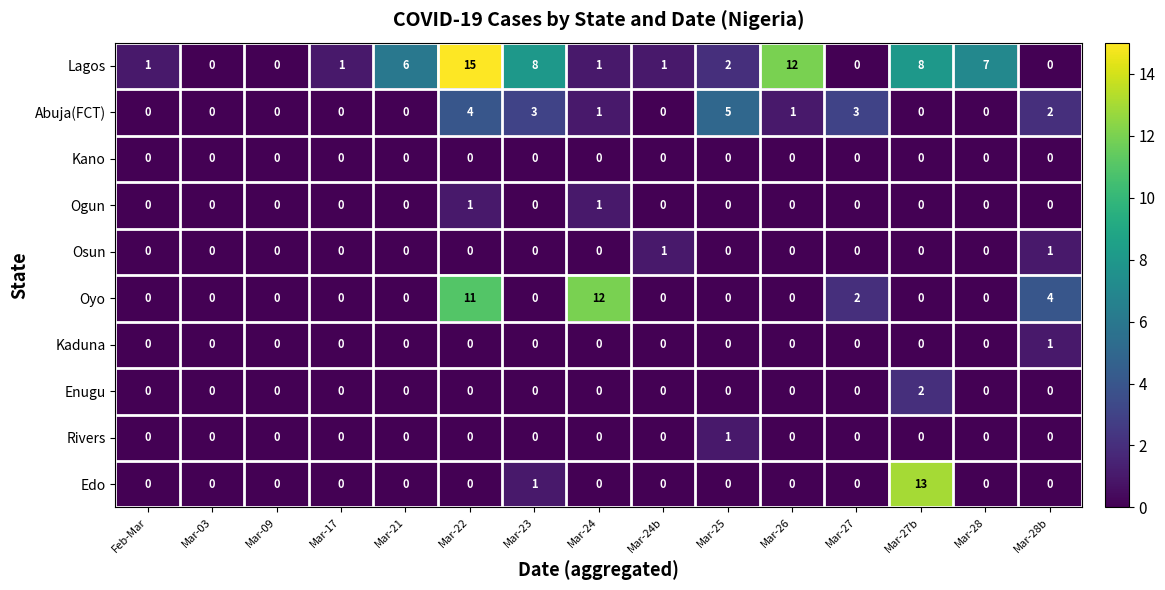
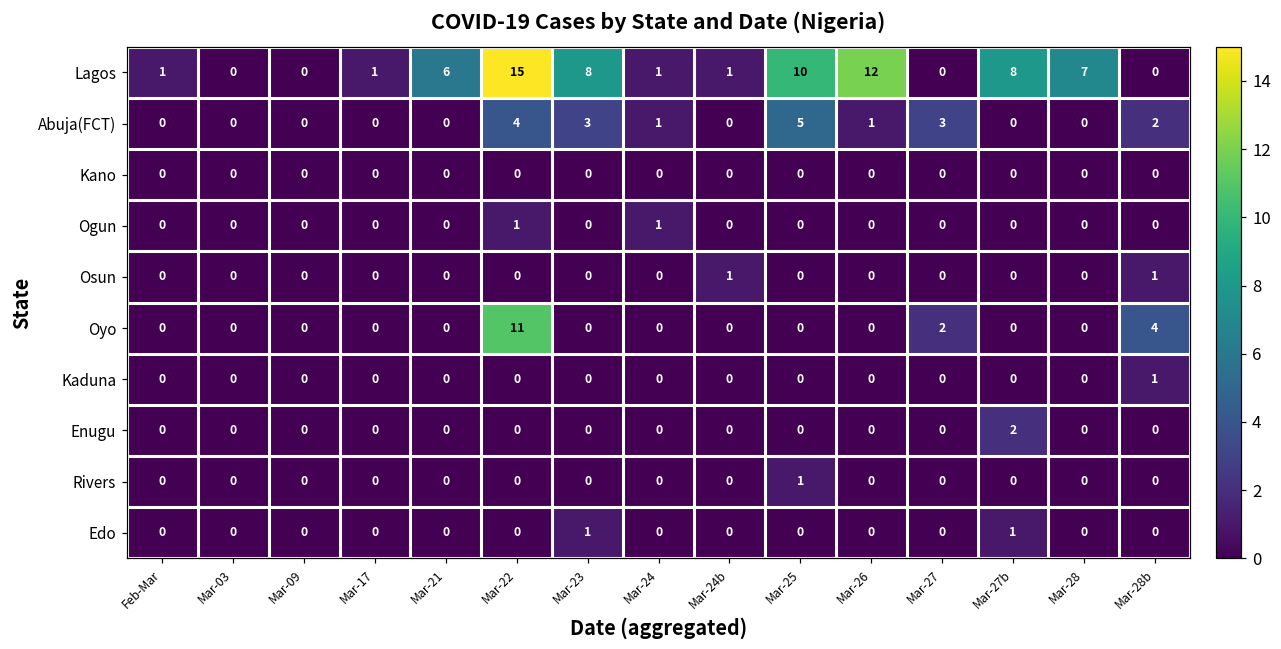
  {
    "Lagos": {
      "Feb-Mar": 1,
      "Mar-03": 0,
      "Mar-09": 0,
      "Mar-17": 1,
      "Mar-21": 6,
      "Mar-22": 15,
      "Mar-23": 8,
      "Mar-24": 1,
      "Mar-24b": 1,
-     "Mar-25": 2,
+     "Mar-25": 10,
      "Mar-26": 12,
      "Mar-27": 0,
      "Mar-27b": 8,
      "Mar-28": 7,
      "Mar-28b": 0
    },
    "Abuja(FCT)": {
      "Feb-Mar": 0,
      "Mar-03": 0,
      "Mar-09": 0,
      "Mar-17": 0,
      "Mar-21": 0,
      "Mar-22": 4,
      "Mar-23": 3,
      "Mar-24": 1,
      "Mar-24b": 0,
      "Mar-25": 5,
      "Mar-26": 1,
      "Mar-27": 3,
      "Mar-27b": 0,
      "Mar-28": 0,
      "Mar-28b": 2
    },
    "Kano": {
      "Feb-Mar": 0,
      "Mar-03": 0,
      "Mar-09": 0,
      "Mar-17": 0,
      "Mar-21": 0,
      "Mar-22": 0,
      "Mar-23": 0,
      "Mar-24": 0,
      "Mar-24b": 0,
      "Mar-25": 0,
      "Mar-26": 0,
      "Mar-27": 0,
      "Mar-27b": 0,
      "Mar-28": 0,
      "Mar-28b": 0
    },
    "Ogun": {
      "Feb-Mar": 0,
      "Mar-03": 0,
      "Mar-09": 0,
      "Mar-17": 0,
      "Mar-21": 0,
      "Mar-22": 1,
      "Mar-23": 0,
      "Mar-24": 1,
      "Mar-24b": 0,
      "Mar-25": 0,
      "Mar-26": 0,
      "Mar-27": 0,
      "Mar-27b": 0,
      "Mar-28": 0,
      "Mar-28b": 0
    },
    "Osun": {
      "Feb-Mar": 0,
      "Mar-03": 0,
      "Mar-09": 0,
      "Mar-17": 0,
      "Mar-21": 0,
      "Mar-22": 0,
      "Mar-23": 0,
      "Mar-24": 0,
      "Mar-24b": 1,
      "Mar-25": 0,
      "Mar-26": 0,
      "Mar-27": 0,
      "Mar-27b": 0,
      "Mar-28": 0,
      "Mar-28b": 1
    },
    "Oyo": {
      "Feb-Mar": 0,
      "Mar-03": 0,
      "Mar-09": 0,
      "Mar-17": 0,
      "Mar-21": 0,
      "Mar-22": 11,
      "Mar-23": 0,
-     "Mar-24": 12,
+     "Mar-24": 0,
      "Mar-24b": 0,
      "Mar-25": 0,
      "Mar-26": 0,
      "Mar-27": 2,
      "Mar-27b": 0,
      "Mar-28": 0,
      "Mar-28b": 4
    },
    "Kaduna": {
      "Feb-Mar": 0,
      "Mar-03": 0,
      "Mar-09": 0,
      "Mar-17": 0,
      "Mar-21": 0,
      "Mar-22": 0,
      "Mar-23": 0,
      "Mar-24": 0,
      "Mar-24b": 0,
      "Mar-25": 0,
      "Mar-26": 0,
      "Mar-27": 0,
      "Mar-27b": 0,
      "Mar-28": 0,
      "Mar-28b": 1
    },
    "Enugu": {
      "Feb-Mar": 0,
      "Mar-03": 0,
      "Mar-09": 0,
      "Mar-17": 0,
      "Mar-21": 0,
      "Mar-22": 0,
      "Mar-23": 0,
      "Mar-24": 0,
      "Mar-24b": 0,
      "Mar-25": 0,
      "Mar-26": 0,
      "Mar-27": 0,
      "Mar-27b": 2,
      "Mar-28": 0,
      "Mar-28b": 0
    },
    "Rivers": {
      "Feb-Mar": 0,
      "Mar-03": 0,
      "Mar-09": 0,
      "Mar-17": 0,
      "Mar-21": 0,
      "Mar-22": 0,
      "Mar-23": 0,
      "Mar-24": 0,
      "Mar-24b": 0,
      "Mar-25": 1,
      "Mar-26": 0,
      "Mar-27": 0,
      "Mar-27b": 0,
      "Mar-28": 0,
      "Mar-28b": 0
    },
    "Edo": {
      "Feb-Mar": 0,
      "Mar-03": 0,
      "Mar-09": 0,
      "Mar-17": 0,
      "Mar-21": 0,
      "Mar-22": 0,
      "Mar-23": 1,
      "Mar-24": 0,
      "Mar-24b": 0,
      "Mar-25": 0,
      "Mar-26": 0,
      "Mar-27": 0,
-     "Mar-27b": 13,
+     "Mar-27b": 1,
      "Mar-28": 0,
      "Mar-28b": 0
    }
  }
